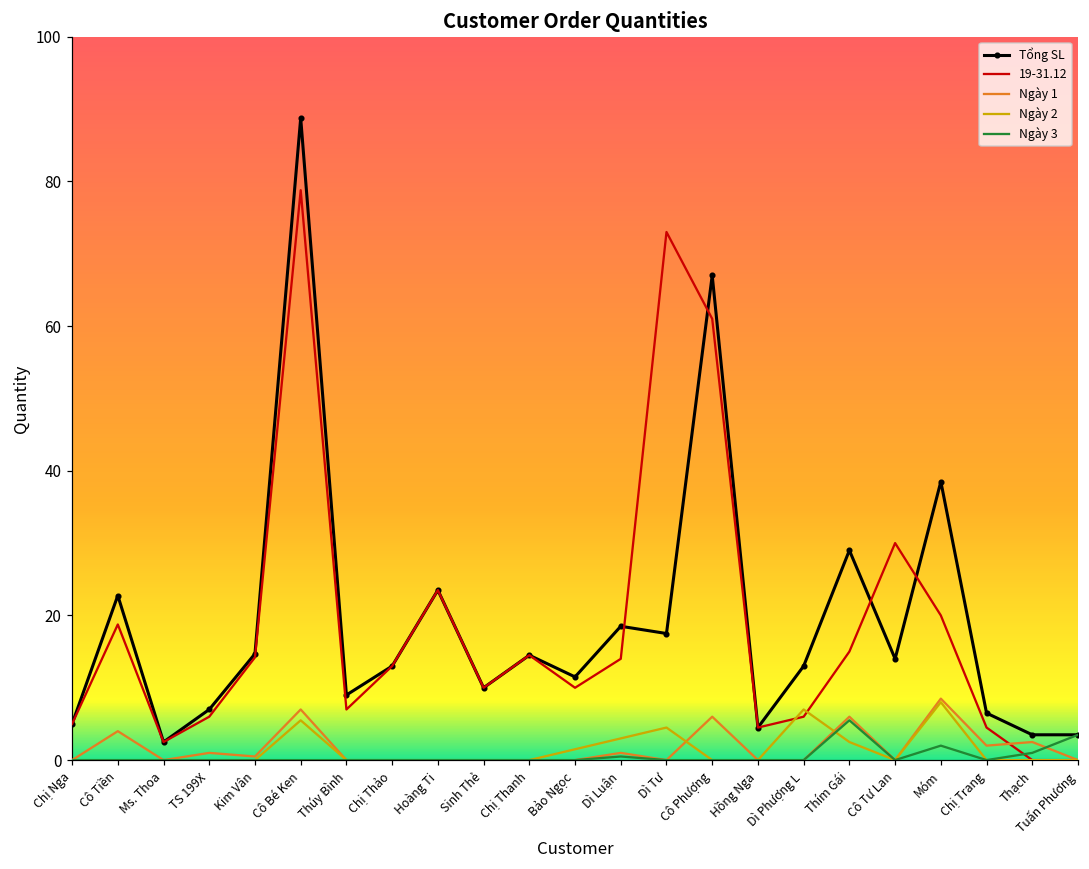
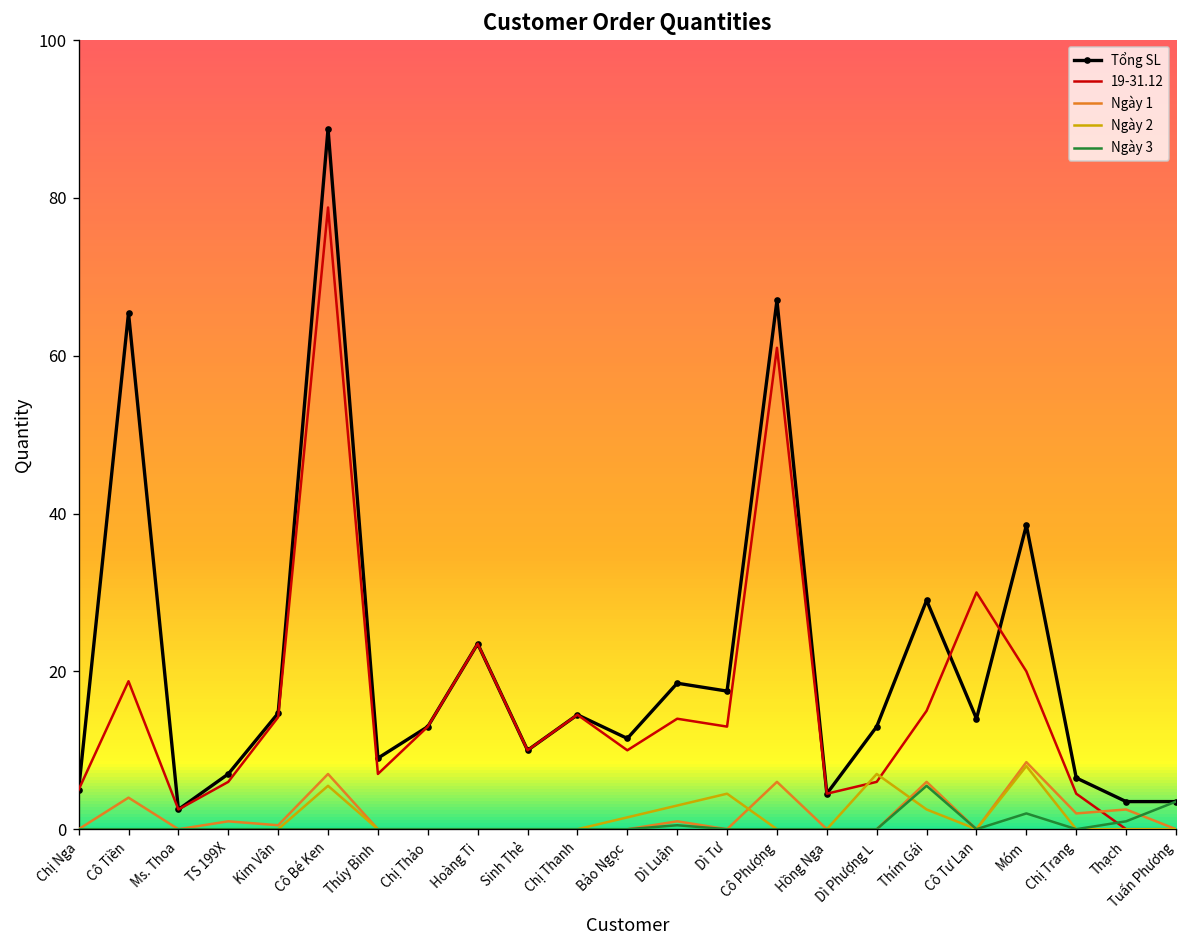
  {
    "Tổng SL": {
-     "Cô Tiền": 23,
+     "Cô Tiền": 65,
      "TS 199X": 7,
      "Kim Vân": 15,
      "Cô Bé Ken": 89,
      "Thúy Bình": 9,
      "Bảo Ngọc": 12,
      "Dì Luận": 19,
      "Dì Tư": 18,
      "Cô Phượng": 67,
      "Dì Phượng L": 13,
      "Thím Gái": 29,
      "Cô Tư Lan": 14,
      "Móm": 39,
      "Chị Trang": 7,
      "Thạch": 4
    },
    "19-31.12": {
      "Cô Tiền": 19,
      "TS 199X": 6,
      "Kim Vân": 14,
      "Cô Bé Ken": 79,
      "Thúy Bình": 7,
      "Bảo Ngọc": 10,
      "Dì Luận": 14,
-     "Dì Tư": 73,
+     "Dì Tư": 13,
      "Cô Phượng": 61,
      "Dì Phượng L": 6,
      "Thím Gái": 15,
      "Cô Tư Lan": 30,
      "Móm": 20,
      "Chị Trang": 5
    },
    "Ngày 1": {
      "Cô Tiền": 4,
      "TS 199X": 1,
      "Kim Vân": 1,
      "Cô Bé Ken": 7,
      "Dì Luận": 1,
      "Cô Phượng": 6,
      "Thím Gái": 6,
      "Móm": 9,
      "Chị Trang": 2,
      "Thạch": 3
    },
    "Ngày 2": {
      "Cô Bé Ken": 6,
      "Bảo Ngọc": 2,
      "Dì Luận": 3,
      "Dì Tư": 5,
      "Dì Phượng L": 7,
      "Thím Gái": 3,
      "Móm": 8
    },
    "Ngày 3": {
      "Cô Bé Ken": 0,
      "Dì Luận": 1,
      "Thím Gái": 6,
      "Móm": 2,
      "Thạch": 1
    }
  }
